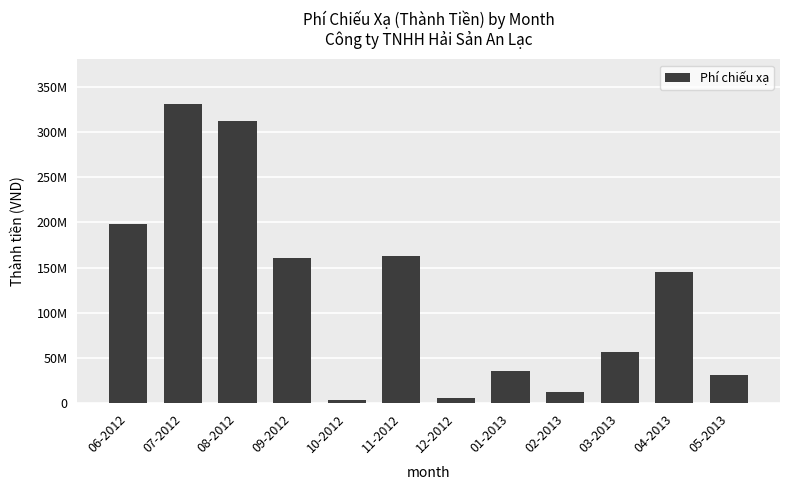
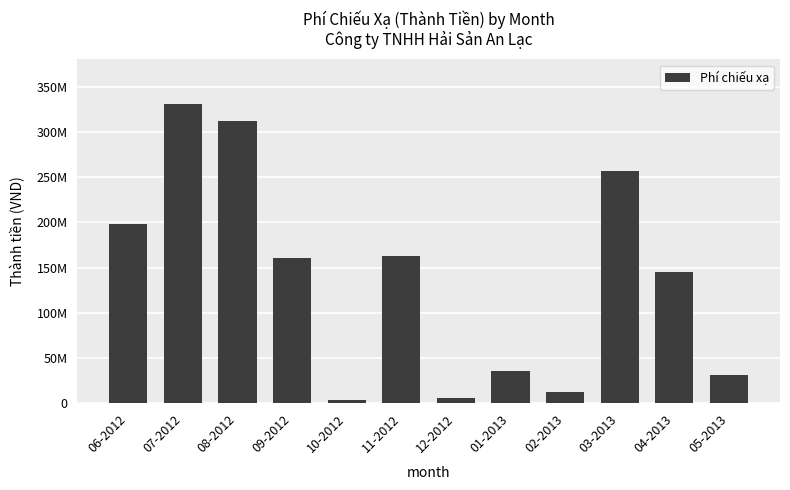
  {
    "06-2012": 200000000,
    "07-2012": 330000000,
    "08-2012": 310000000,
    "09-2012": 160000000,
    "10-2012": 0,
    "11-2012": 160000000,
    "12-2012": 10000000,
    "01-2013": 40000000,
    "02-2013": 10000000,
-   "03-2013": 60000000,
+   "03-2013": 260000000,
    "04-2013": 150000000,
    "05-2013": 30000000
  }
